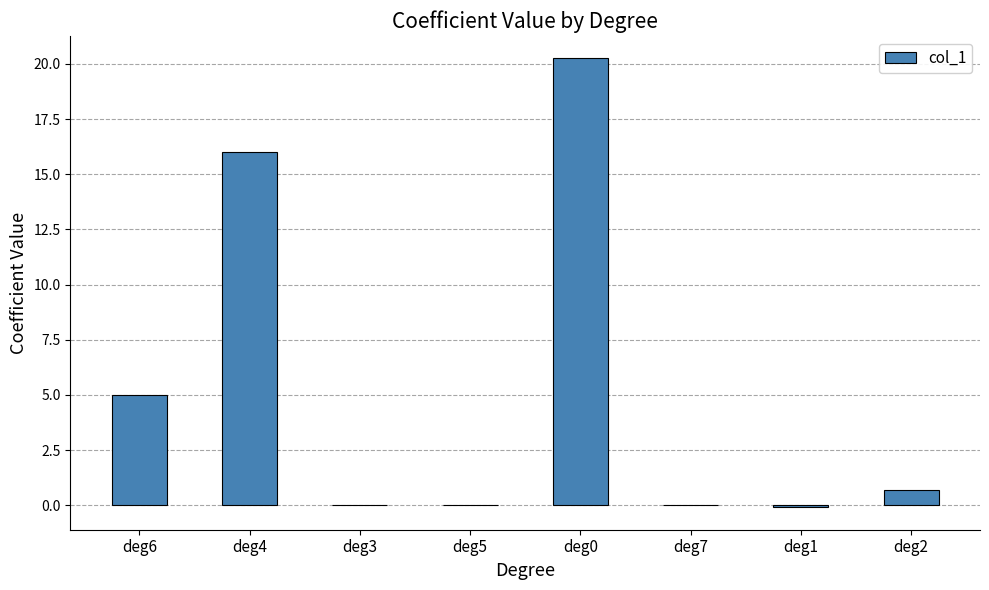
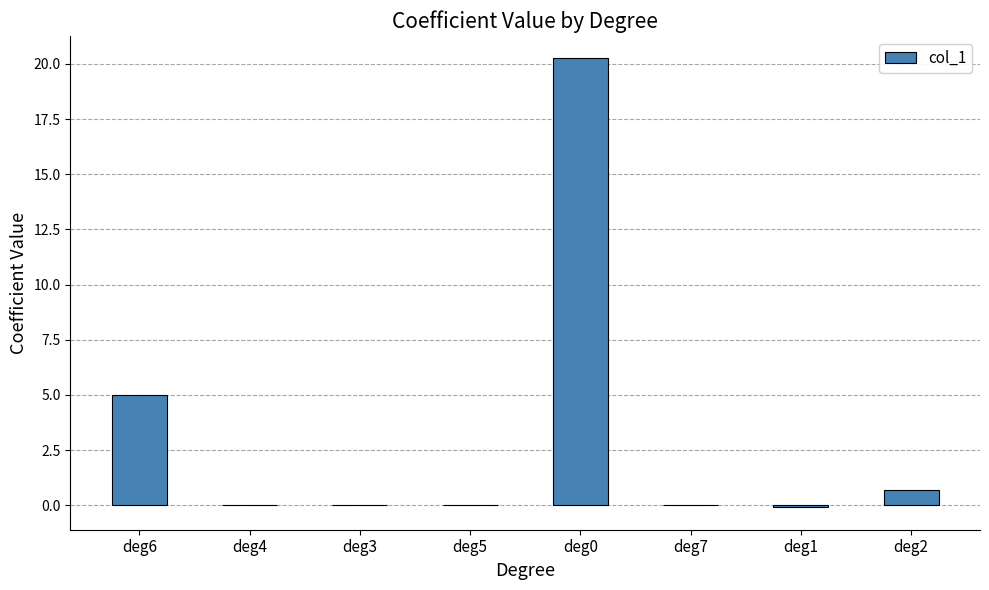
  {
    "deg6": 5,
-   "deg4": 16,
+   "deg4": 0,
    "deg0": 20.3,
    "deg2": 0.7
  }
